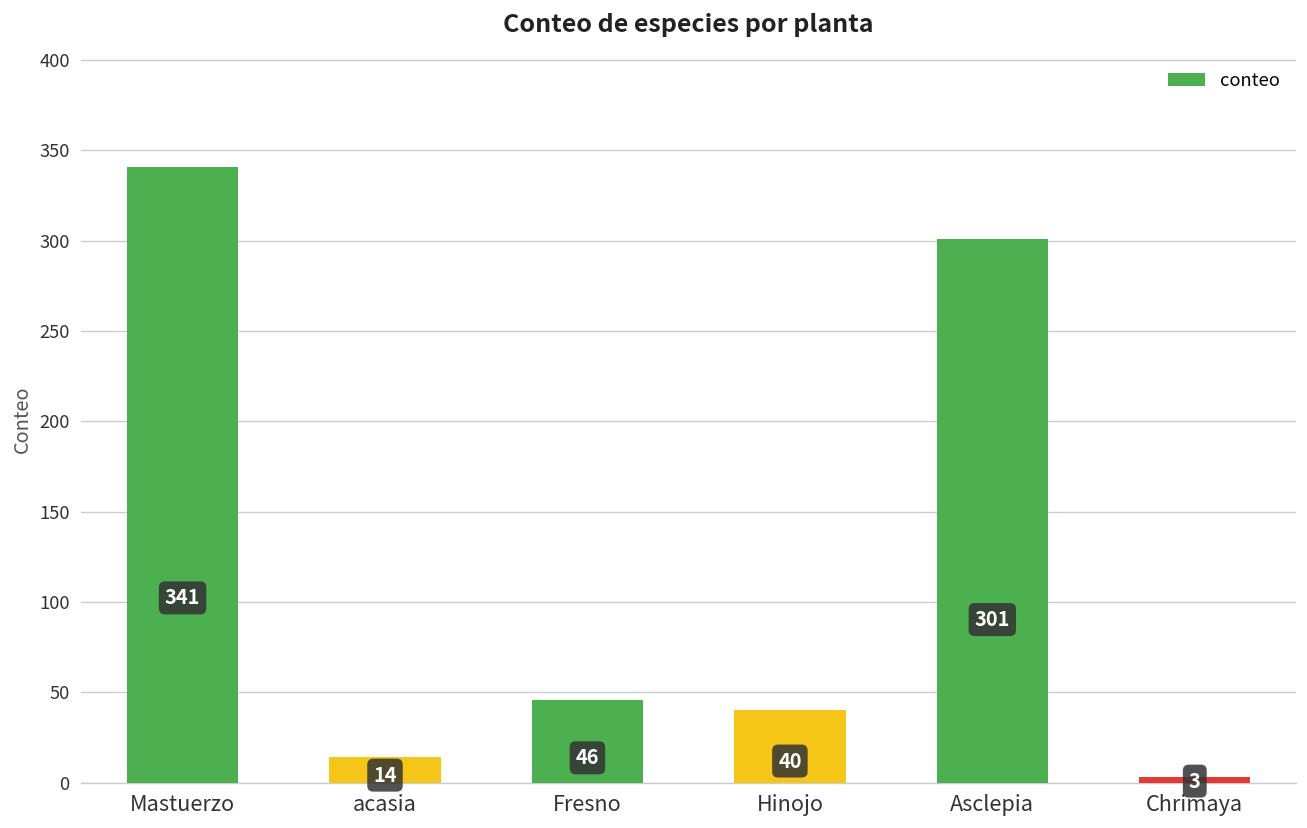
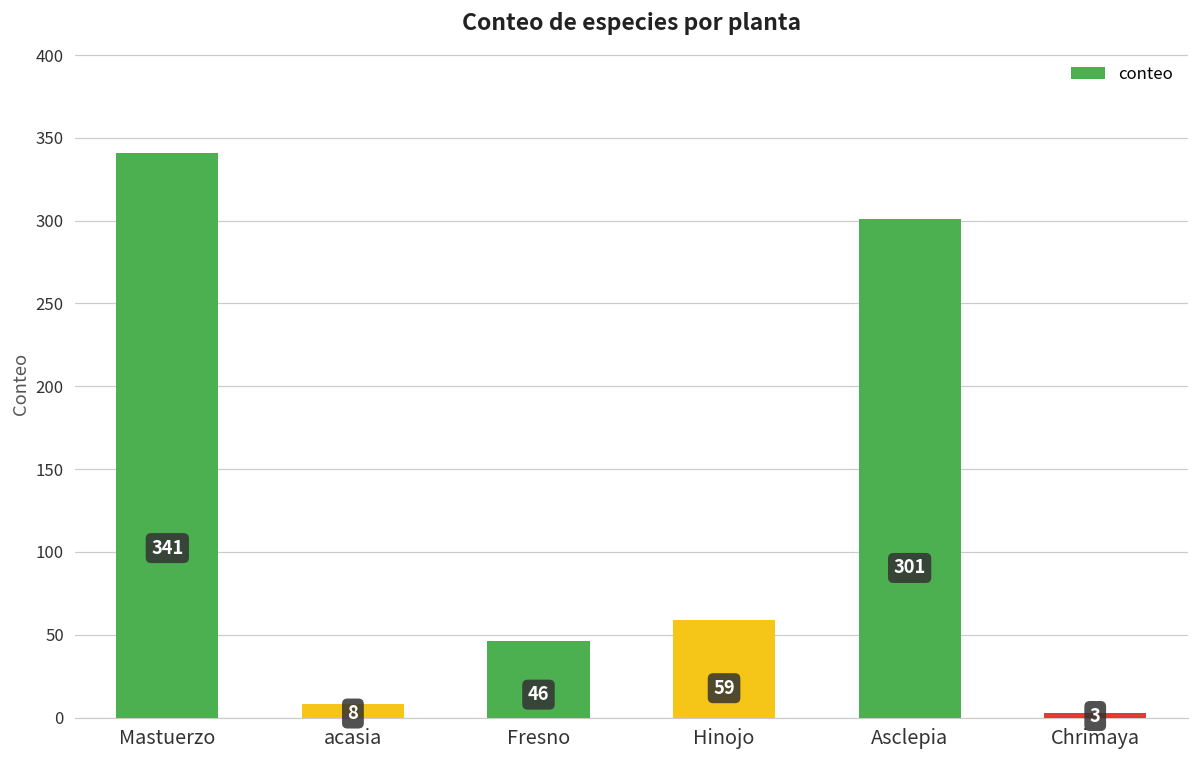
  {
-   "acasia": 14,
-   "Hinojo": 40
+   "acasia": 8,
+   "Hinojo": 59
  }
